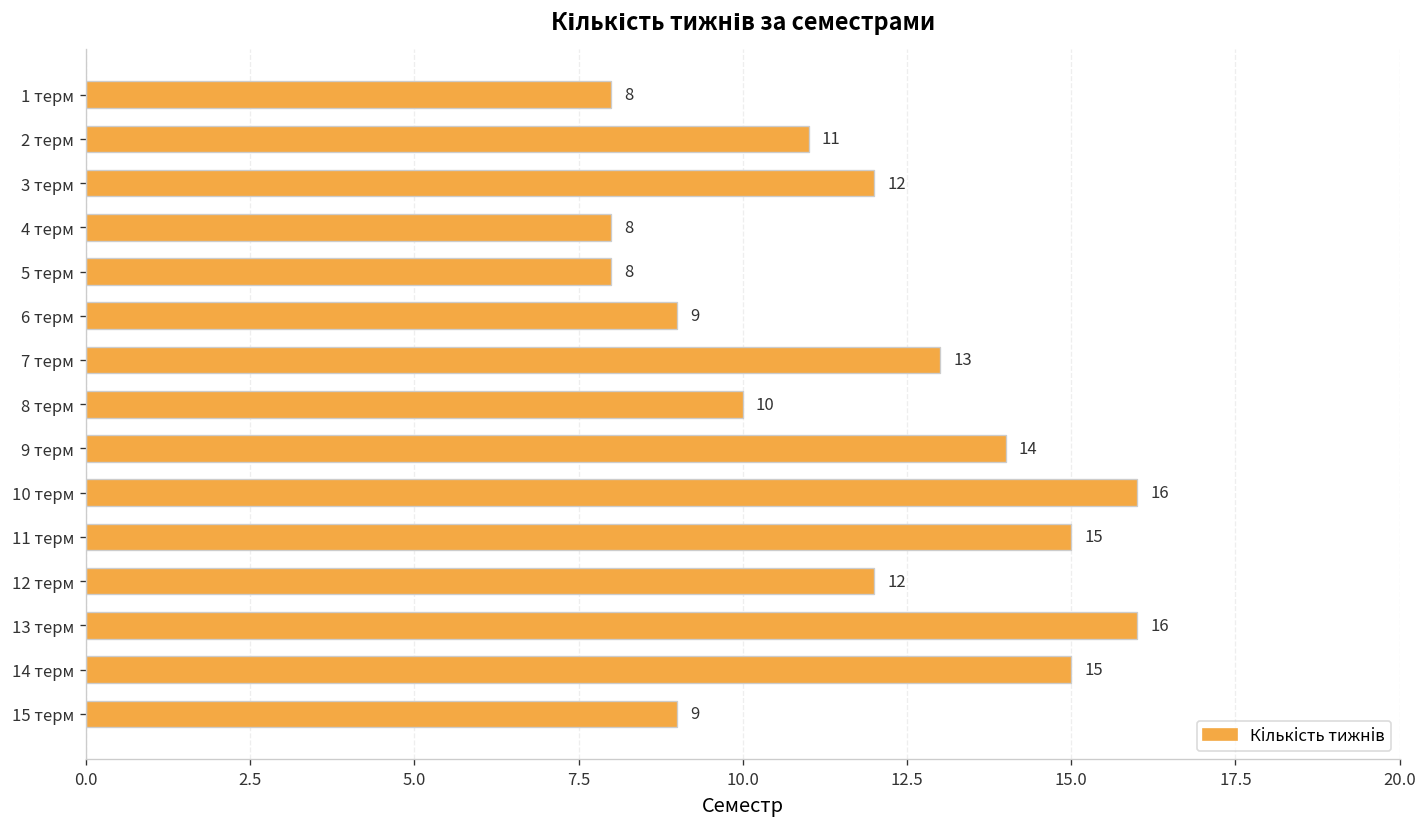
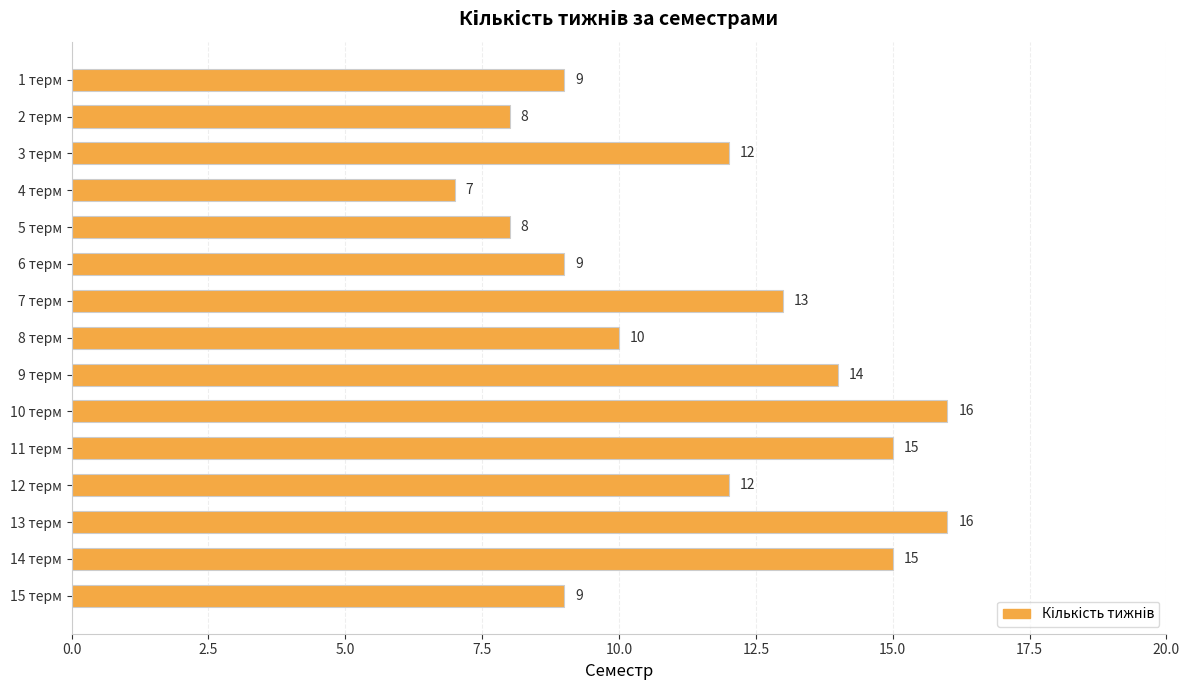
  {
-   "1 терм": 8,
-   "2 терм": 11,
+   "1 терм": 9,
+   "2 терм": 8,
    "3 терм": 12,
-   "4 терм": 8,
+   "4 терм": 7,
    "5 терм": 8,
    "6 терм": 9,
    "7 терм": 13,
    "8 терм": 10,
    "9 терм": 14,
    "10 терм": 16,
    "11 терм": 15,
    "12 терм": 12,
    "13 терм": 16,
    "14 терм": 15,
    "15 терм": 9
  }
